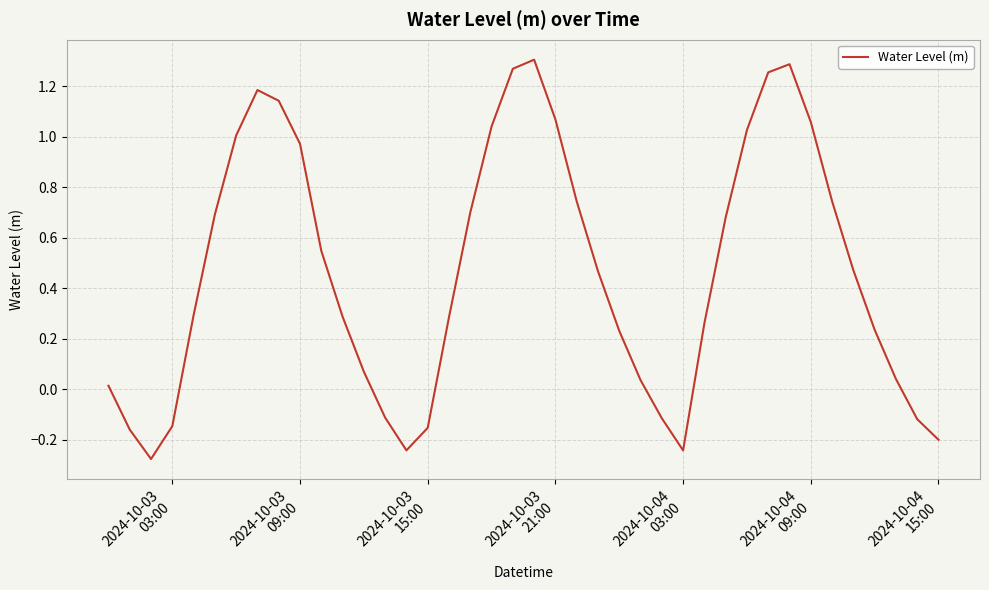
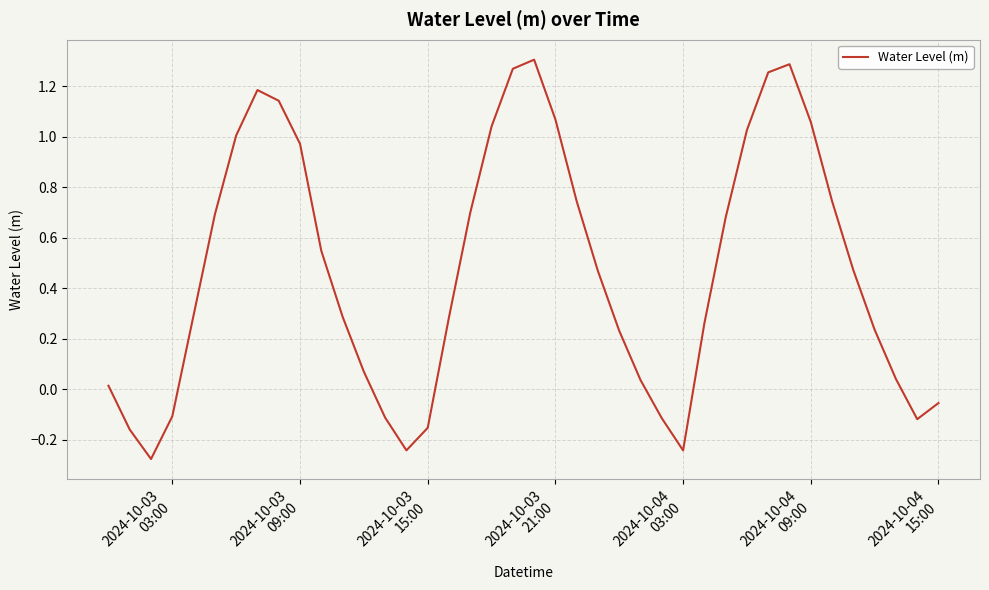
  {
-   "2024-10-03 03:00": -0.15,
+   "2024-10-03 03:00": -0.11,
    "2024-10-03 09:00": 0.97,
    "2024-10-03 15:00": -0.15,
    "2024-10-03 21:00": 1.07,
    "2024-10-04 03:00": -0.24,
    "2024-10-04 09:00": 1.06,
-   "2024-10-04 15:00": -0.20
+   "2024-10-04 15:00": -0.05
  }
